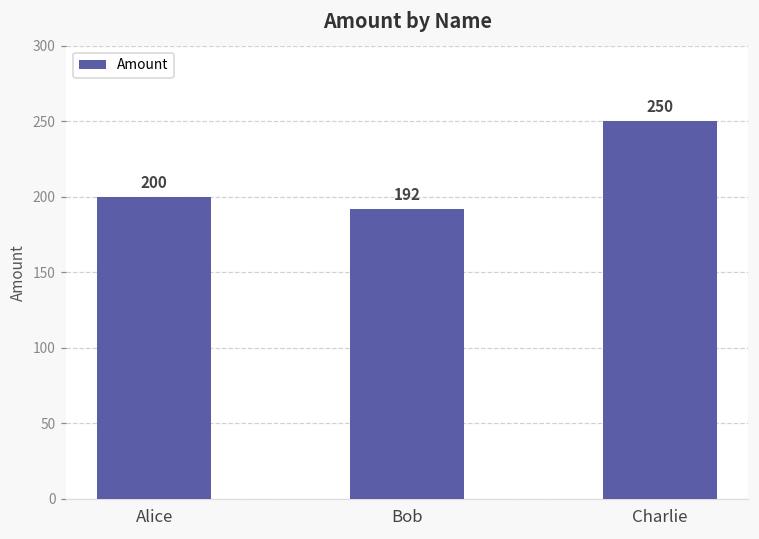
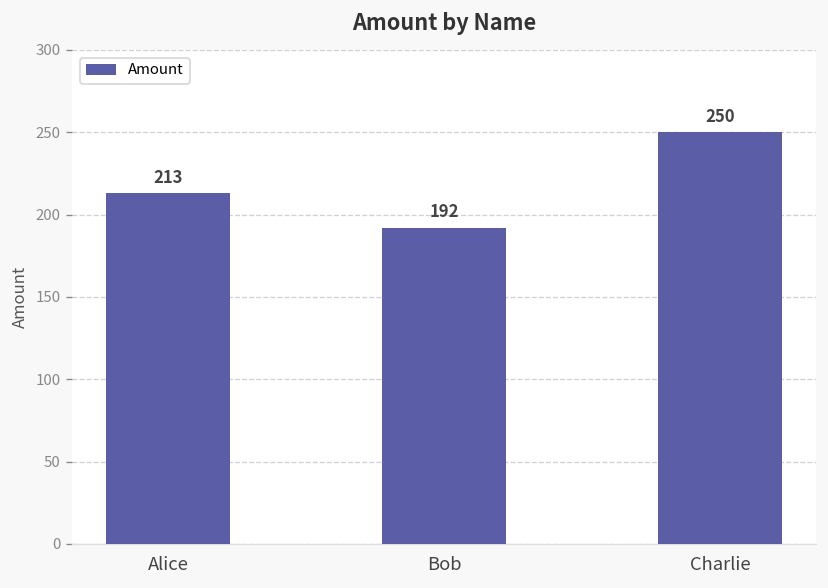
  {
-   "Alice": 200,
+   "Alice": 213,
    "Bob": 192,
    "Charlie": 250
  }
